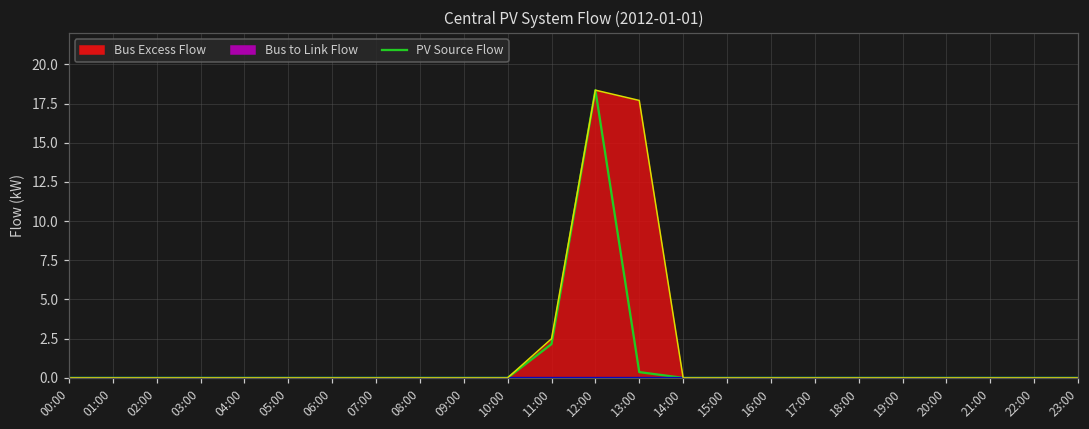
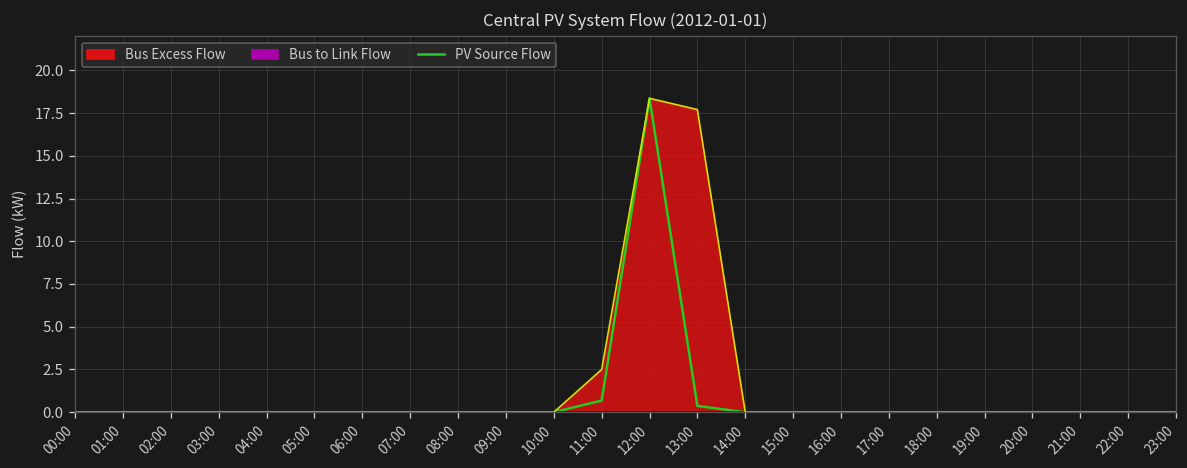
  {
    "PV Source Flow": {
-     "11:00": 2.2,
+     "11:00": 0.7,
      "13:00": 0.4
    },
    "Bus to Link Flow": {
      "11:00": 0.0,
      "12:00": 0.0,
      "13:00": 0.0
    },
    "Bus Excess Flow": {
      "11:00": 2.5,
      "13:00": 17.7
    }
  }
